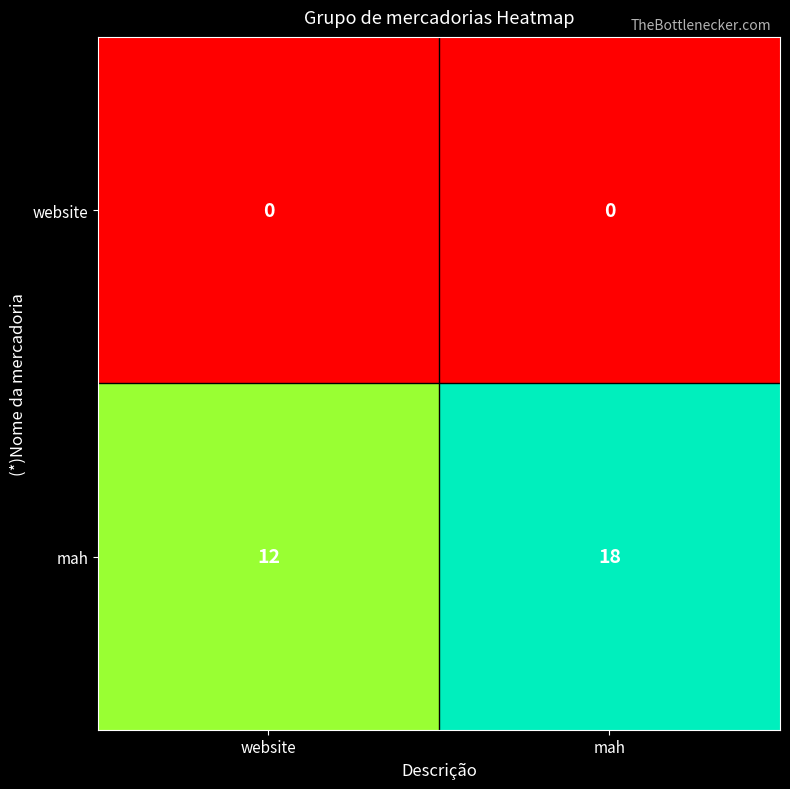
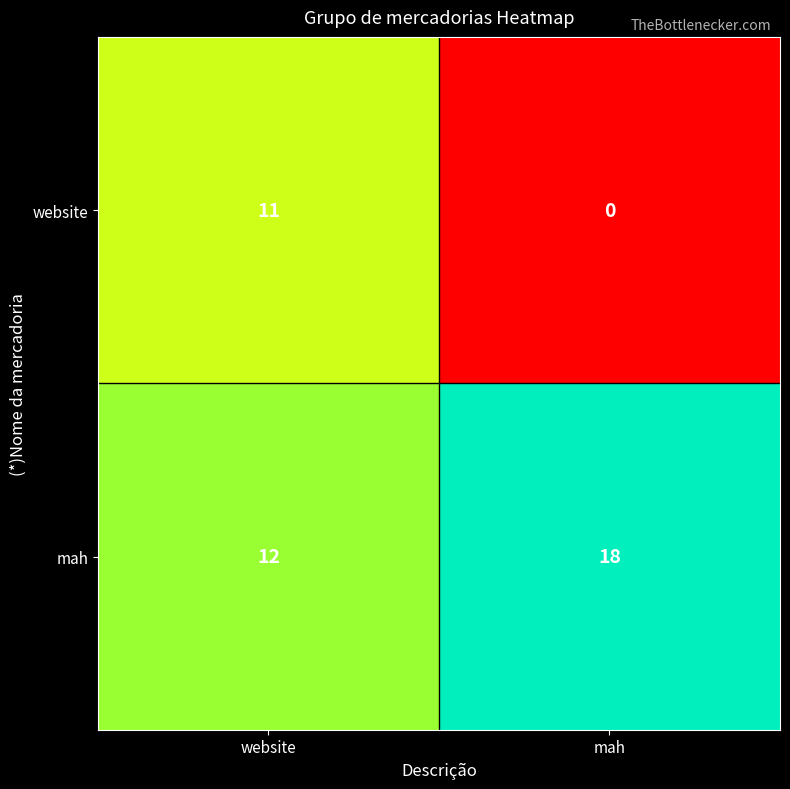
  {
    "website": {
-     "website": 0,
+     "website": 11,
      "mah": 0
    },
    "mah": {
      "website": 12,
      "mah": 18
    }
  }
